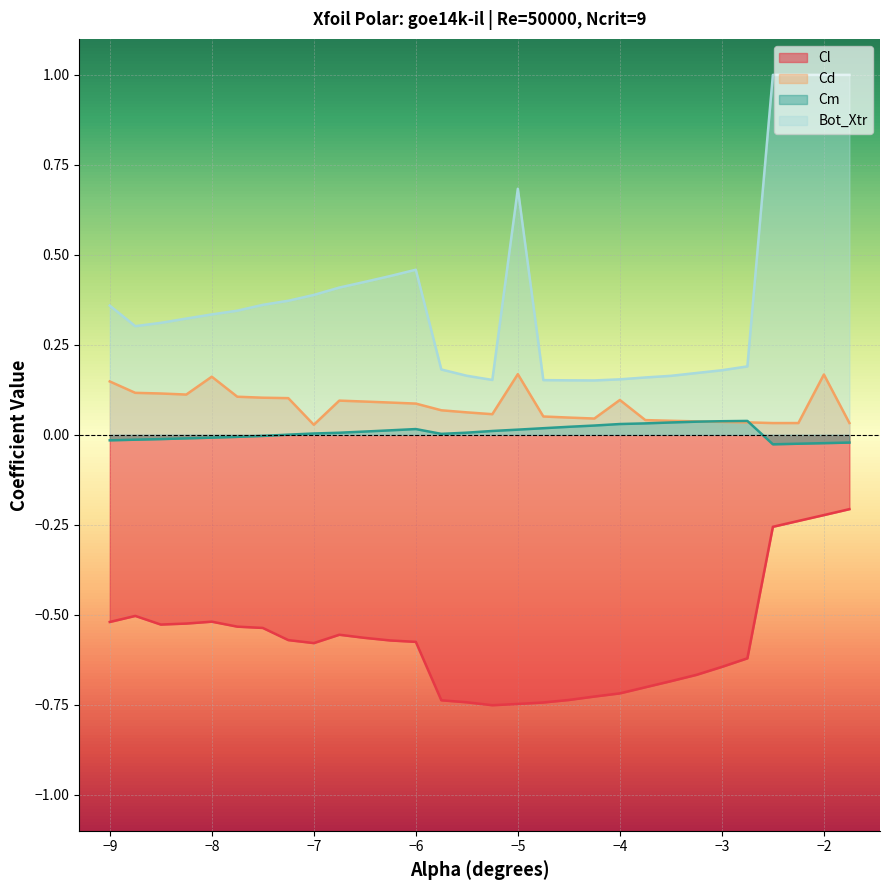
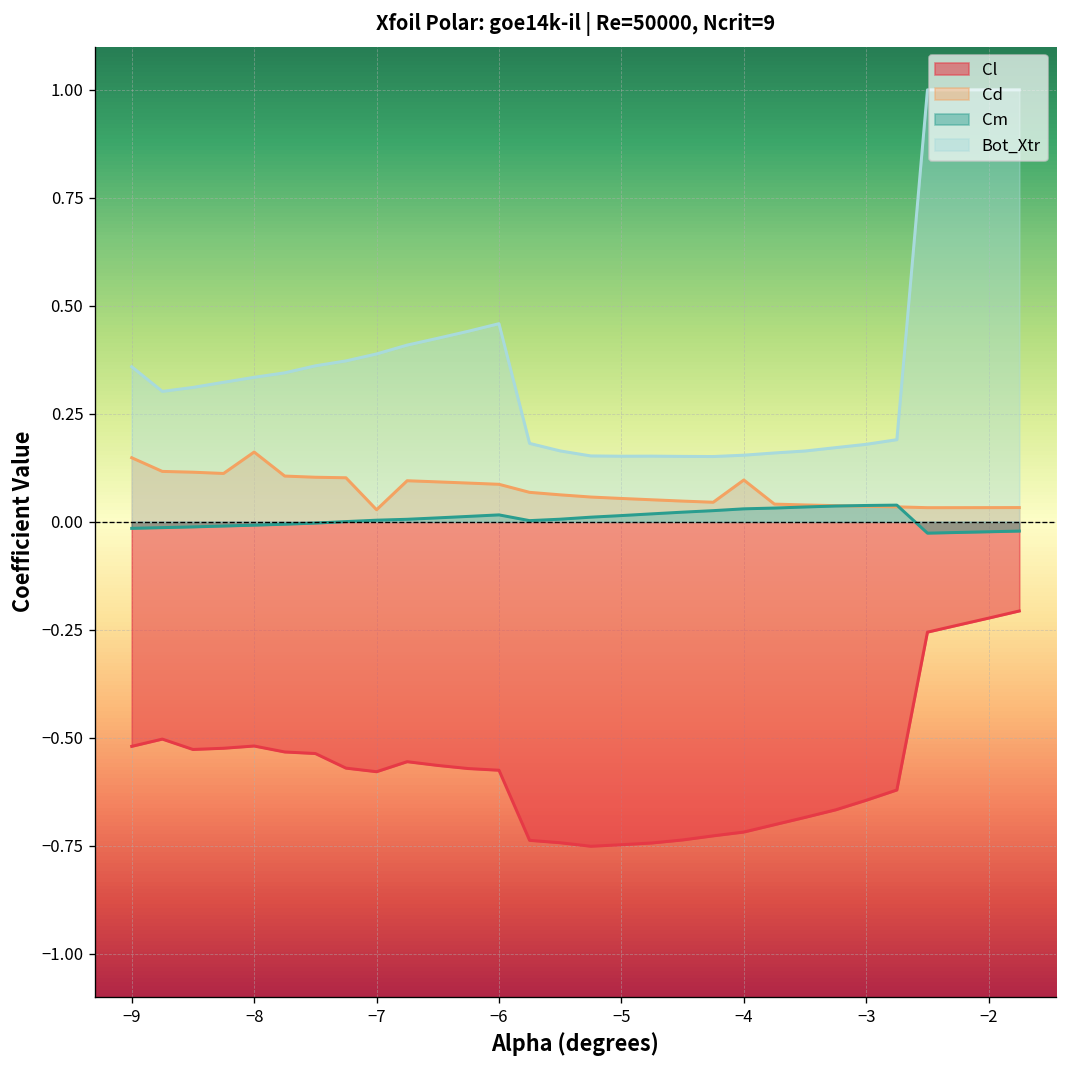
  {
    "Cd": {
      "−9": 0.15,
      "−8": 0.16,
      "−7": 0.03,
      "−6": 0.09,
-     "−5": 0.17,
+     "−5": 0.05,
      "−4": 0.10,
-     "−2": 0.17
+     "−2": 0.03
    },
    "Bot_Xtr": {
      "−9": 0.36,
      "−8": 0.33,
      "−7": 0.39,
      "−6": 0.46,
-     "−5": 0.68,
+     "−5": 0.15,
      "−4": 0.15,
      "−3": 0.18
    }
  }
